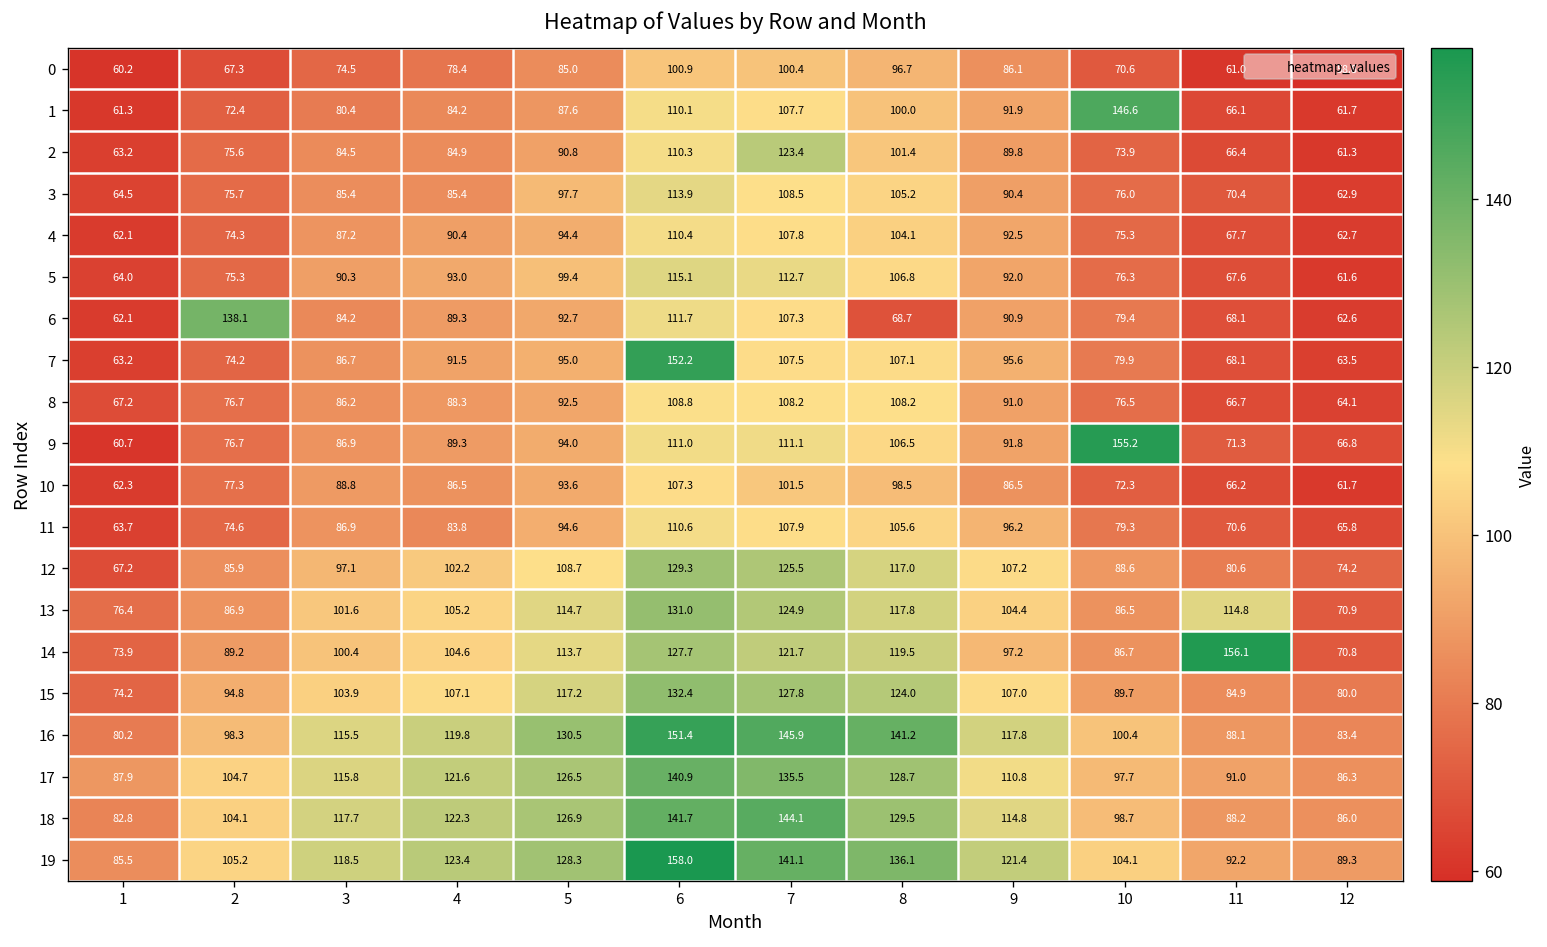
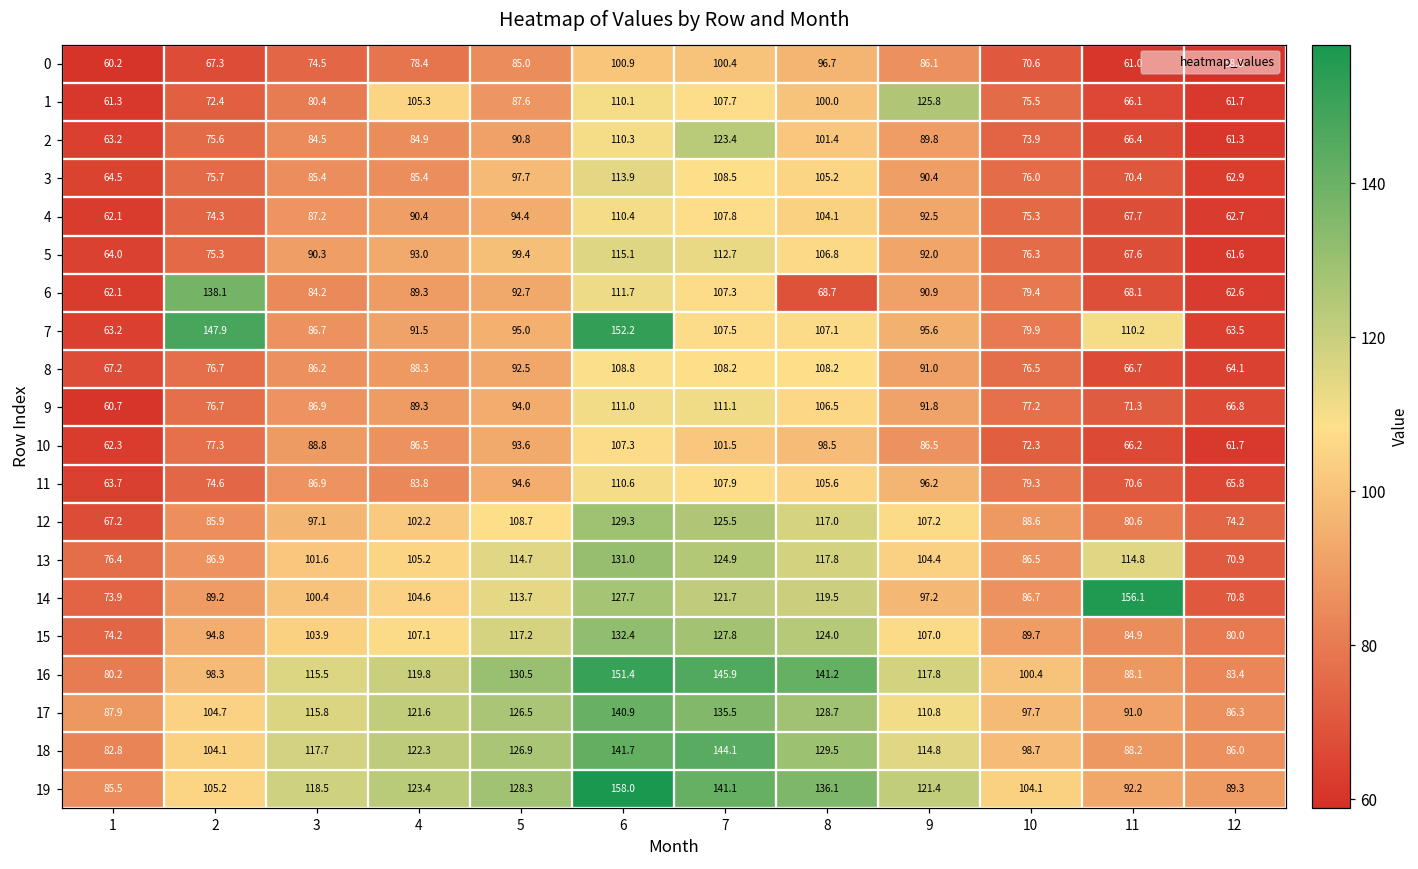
  {
    "1": {
      "1": 61.3,
      "2": 72.4,
      "3": 80.4,
-     "4": 84.2,
+     "4": 105.3,
      "5": 87.6,
      "6": 110.1,
      "7": 107.7,
      "8": 100.0,
-     "9": 91.9,
-     "10": 146.6,
+     "9": 125.8,
+     "10": 75.5,
      "11": 66.1,
      "12": 61.7
    },
    "7": {
      "1": 63.2,
-     "2": 74.2,
+     "2": 147.9,
      "3": 86.7,
      "4": 91.5,
      "5": 95.0,
      "6": 152.2,
      "7": 107.5,
      "8": 107.1,
      "9": 95.6,
      "10": 79.9,
-     "11": 68.1,
+     "11": 110.2,
      "12": 63.5
    },
    "9": {
      "1": 60.7,
      "2": 76.7,
      "3": 86.9,
      "4": 89.3,
      "5": 94.0,
      "6": 111.0,
      "7": 111.1,
      "8": 106.5,
      "9": 91.8,
-     "10": 155.2,
+     "10": 77.2,
      "11": 71.3,
      "12": 66.8
    }
  }
